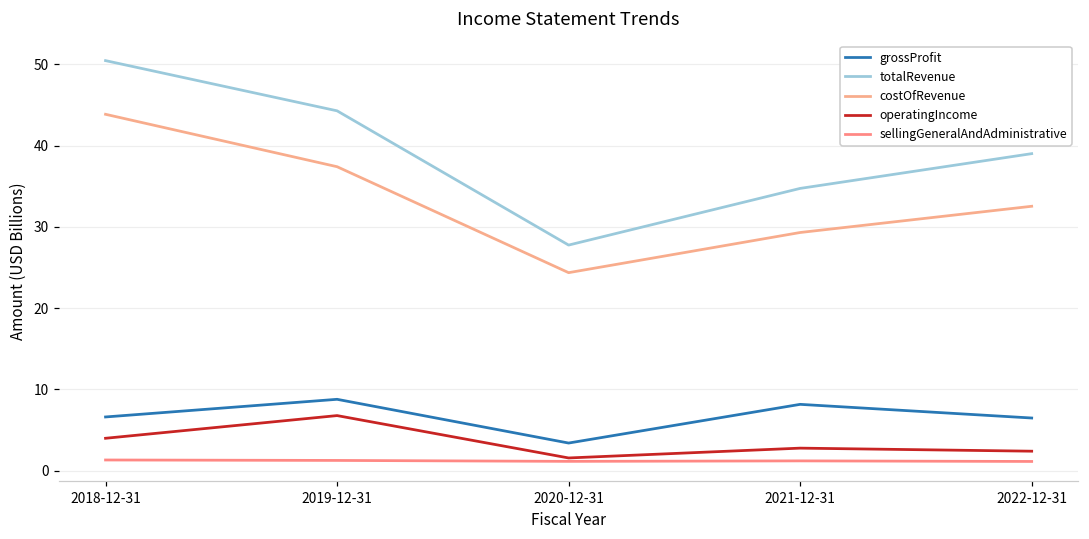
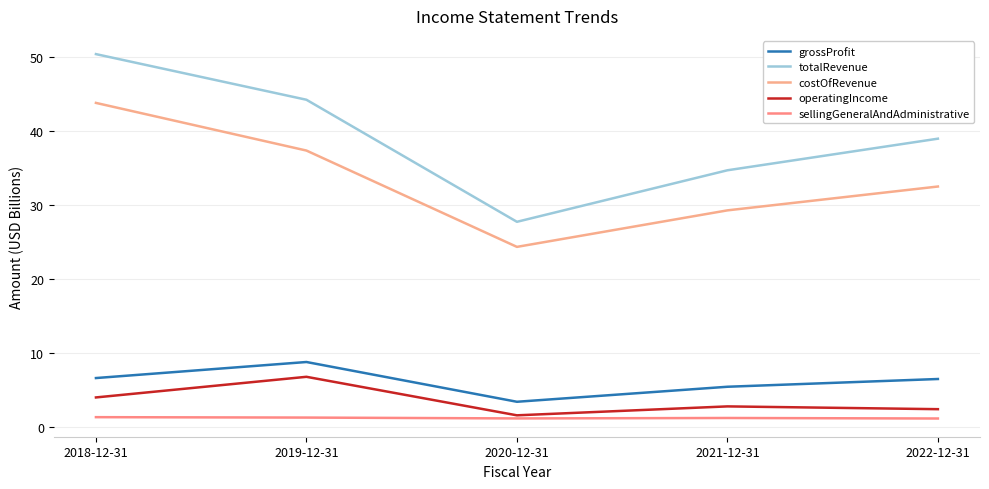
  {
    "grossProfit": {
      "2018-12-31": 7,
      "2019-12-31": 9,
      "2020-12-31": 3,
-     "2021-12-31": 8,
+     "2021-12-31": 5,
      "2022-12-31": 6
    },
    "totalRevenue": {
      "2018-12-31": 50,
      "2019-12-31": 44,
      "2020-12-31": 28,
      "2021-12-31": 35,
      "2022-12-31": 39
    },
    "operatingIncome": {
      "2018-12-31": 4,
      "2019-12-31": 7,
      "2020-12-31": 2,
      "2021-12-31": 3,
      "2022-12-31": 2
    }
  }
